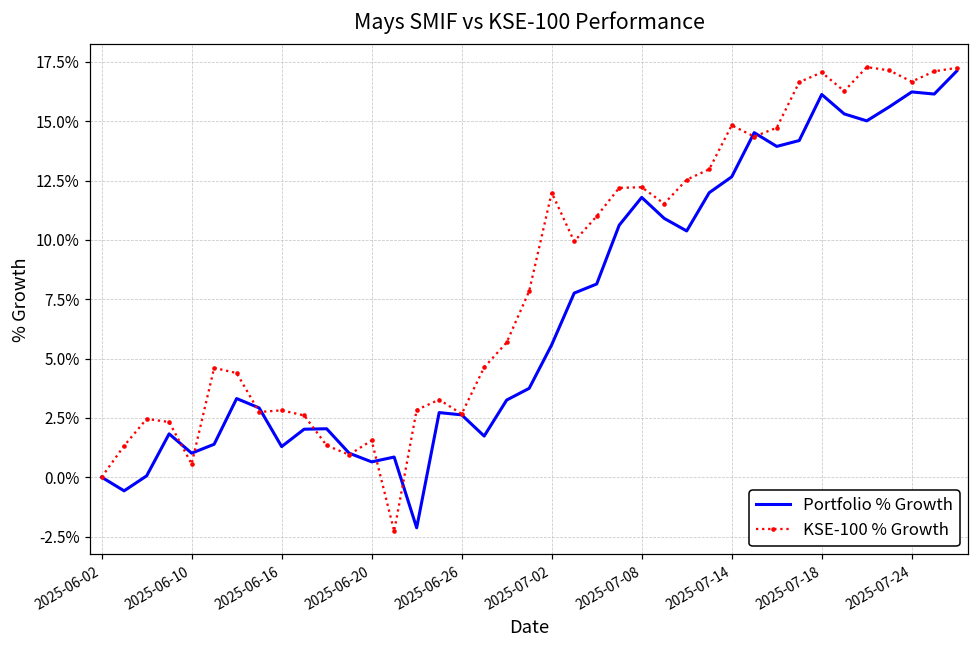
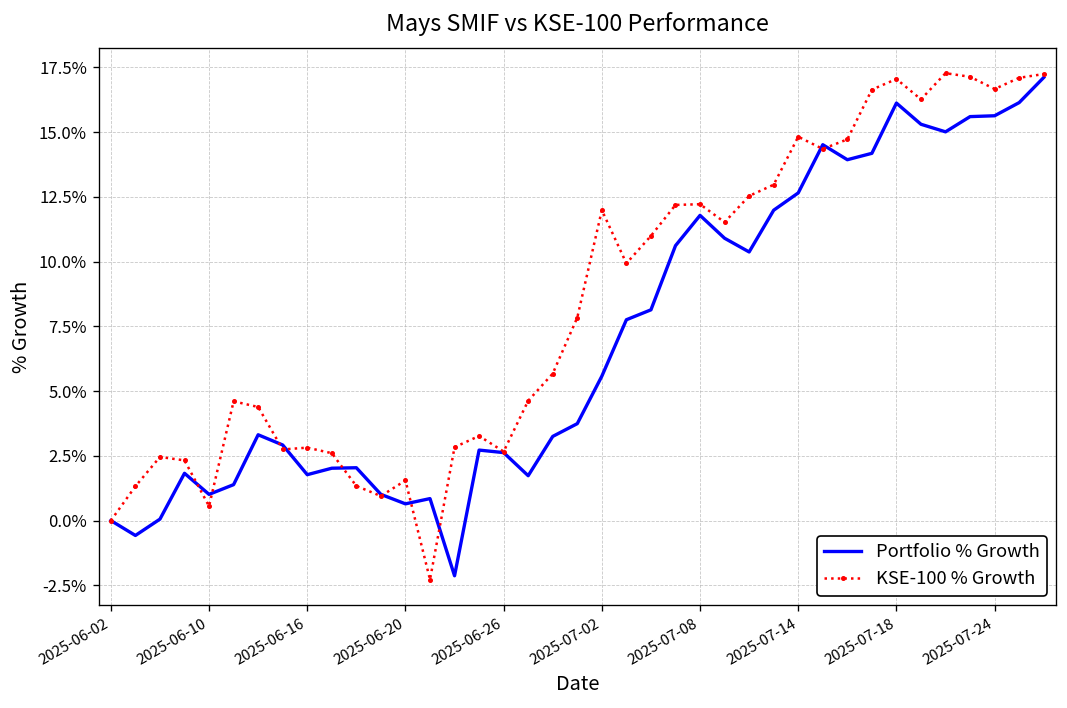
  {
    "Portfolio % Growth": {
      "2025-06-10": "1.0%",
-     "2025-06-16": "1.3%",
+     "2025-06-16": "1.8%",
      "2025-06-20": "0.6%",
      "2025-07-02": "5.6%",
      "2025-07-08": "11.8%",
      "2025-07-14": "12.7%",
      "2025-07-18": "16.1%",
-     "2025-07-24": "16.2%"
+     "2025-07-24": "15.6%"
    },
    "KSE-100 % Growth": {
      "2025-06-10": "0.6%",
      "2025-06-16": "2.8%",
      "2025-06-20": "1.5%",
      "2025-07-02": "12.0%",
      "2025-07-08": "12.2%",
      "2025-07-14": "14.8%",
      "2025-07-18": "17.1%",
      "2025-07-24": "16.7%"
    }
  }
